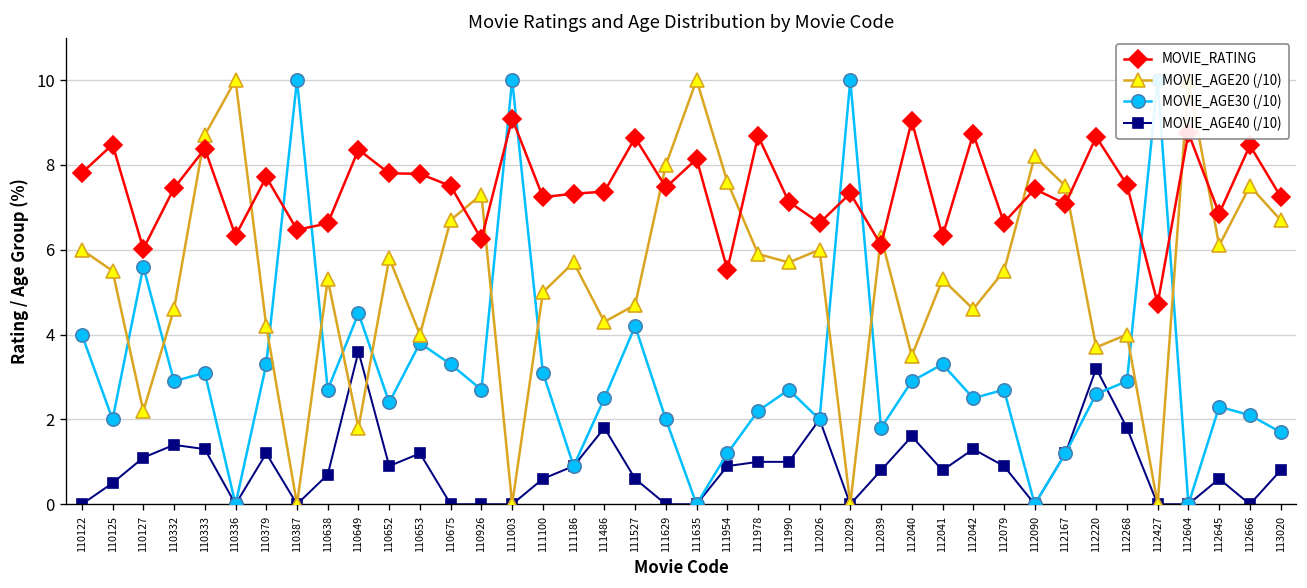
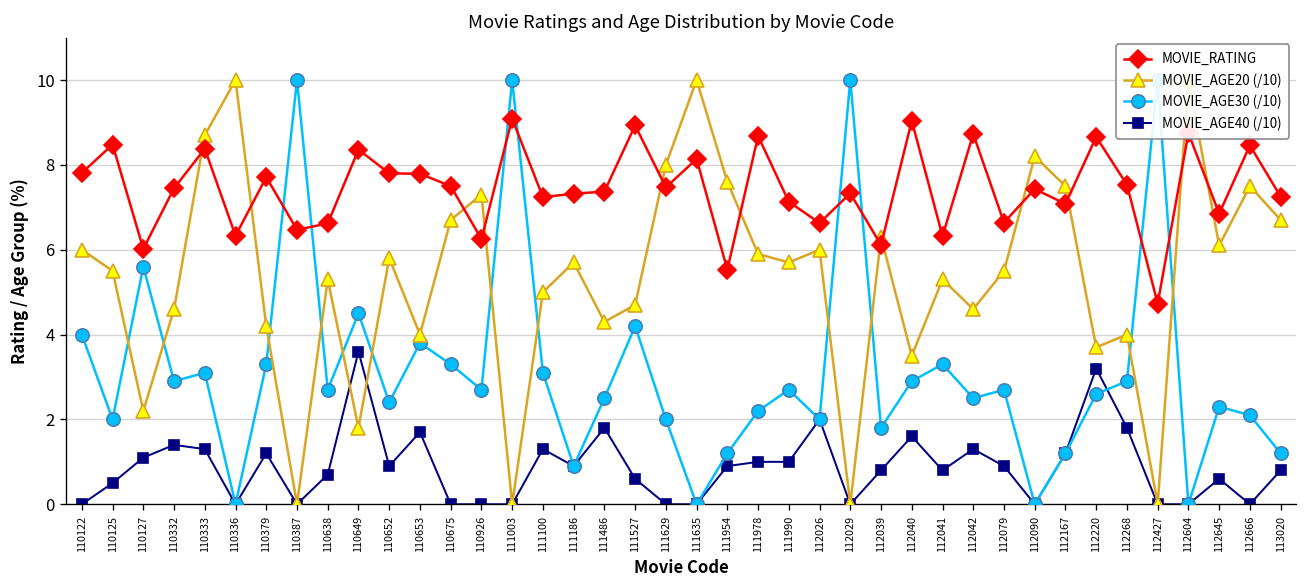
  {
    "MOVIE_RATING": {
      "110122": 7.8,
      "110125": 8.5,
      "110127": 6.0,
      "110332": 7.5,
      "110333": 8.4,
      "110336": 6.3,
      "110379": 7.7,
      "110387": 6.5,
      "110638": 6.6,
      "110649": 8.4,
      "110652": 7.8,
      "110653": 7.8,
      "110675": 7.5,
      "110926": 6.3,
      "111003": 9.1,
      "111100": 7.2,
      "111186": 7.3,
      "111486": 7.4,
-     "111527": 8.6,
+     "111527": 8.9,
      "111629": 7.5,
      "111635": 8.1,
      "111954": 5.5,
      "111978": 8.7,
      "111990": 7.1,
      "112026": 6.6,
      "112029": 7.3,
      "112039": 6.1,
      "112040": 9.0,
      "112041": 6.3,
      "112042": 8.7,
      "112079": 6.6,
      "112090": 7.4,
      "112167": 7.1,
      "112220": 8.7,
      "112268": 7.5,
      "112427": 4.7,
      "112604": 8.8,
      "112645": 6.9,
      "112666": 8.5,
      "113020": 7.3
    },
    "MOVIE_AGE20 (/10)": {
      "110122": 6.0,
      "110125": 5.5,
      "110127": 2.2,
      "110332": 4.6,
      "110333": 8.7,
      "110336": 10.0,
      "110379": 4.2,
      "110638": 5.3,
      "110649": 1.8,
      "110652": 5.8,
      "110653": 4.0,
      "110675": 6.7,
      "110926": 7.3,
      "111100": 5.0,
      "111186": 5.7,
      "111486": 4.3,
      "111527": 4.7,
      "111629": 8.0,
      "111635": 10.0,
      "111954": 7.6,
      "111978": 5.9,
      "111990": 5.7,
      "112026": 6.0,
      "112039": 6.3,
      "112040": 3.5,
      "112041": 5.3,
      "112042": 4.6,
      "112079": 5.5,
      "112090": 8.2,
      "112167": 7.5,
      "112220": 3.7,
      "112268": 4.0,
      "112645": 6.1,
      "112666": 7.5,
      "113020": 6.7
    },
    "MOVIE_AGE30 (/10)": {
      "110122": 4.0,
      "110125": 2.0,
      "110127": 5.6,
      "110332": 2.9,
      "110333": 3.1,
      "110379": 3.3,
      "110387": 10.0,
      "110638": 2.7,
      "110649": 4.5,
      "110652": 2.4,
      "110653": 3.8,
      "110675": 3.3,
      "110926": 2.7,
      "111003": 10.0,
      "111100": 3.1,
      "111486": 2.5,
      "111527": 4.2,
      "111629": 2.0,
      "111954": 1.2,
      "111978": 2.2,
      "111990": 2.7,
      "112029": 10.0,
      "112039": 1.8,
      "112040": 2.9,
      "112041": 3.3,
      "112042": 2.5,
      "112079": 2.7,
      "112220": 2.6,
      "112268": 2.9,
      "112645": 2.3,
      "112666": 2.1,
-     "113020": 1.7
+     "113020": 1.2
    },
    "MOVIE_AGE40 (/10)": {
      "110122": 0.0,
      "110125": 0.5,
      "110127": 1.1,
      "110332": 1.4,
      "110333": 1.3,
      "110379": 1.2,
      "110638": 0.7,
      "110649": 3.6,
      "110652": 0.9,
-     "110653": 1.2,
+     "110653": 1.7,
      "110675": 0.0,
      "110926": 0.0,
-     "111100": 0.6,
+     "111100": 1.3,
      "111486": 1.8,
      "111527": 0.6,
      "111629": 0.0,
      "111954": 0.9,
      "111978": 1.0,
      "111990": 1.0,
      "112039": 0.8,
      "112040": 1.6,
      "112041": 0.8,
      "112042": 1.3,
      "112079": 0.9,
      "112220": 3.2,
      "112268": 1.8,
      "112645": 0.6,
      "112666": 0.0,
      "113020": 0.8
    }
  }
